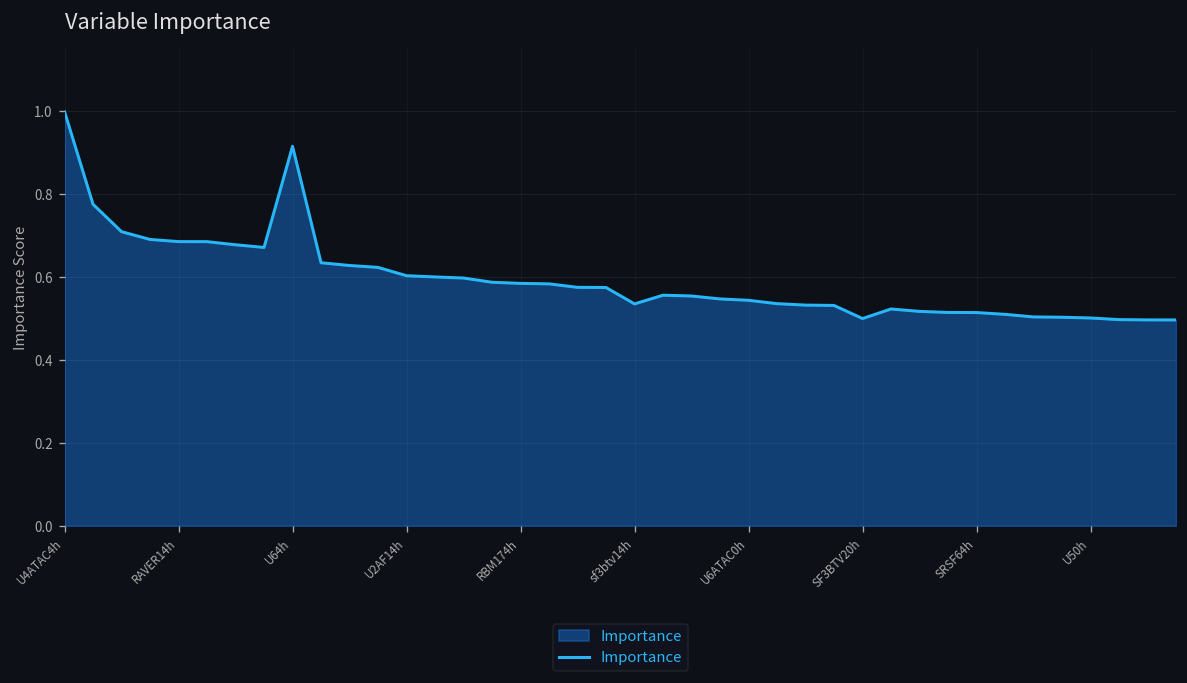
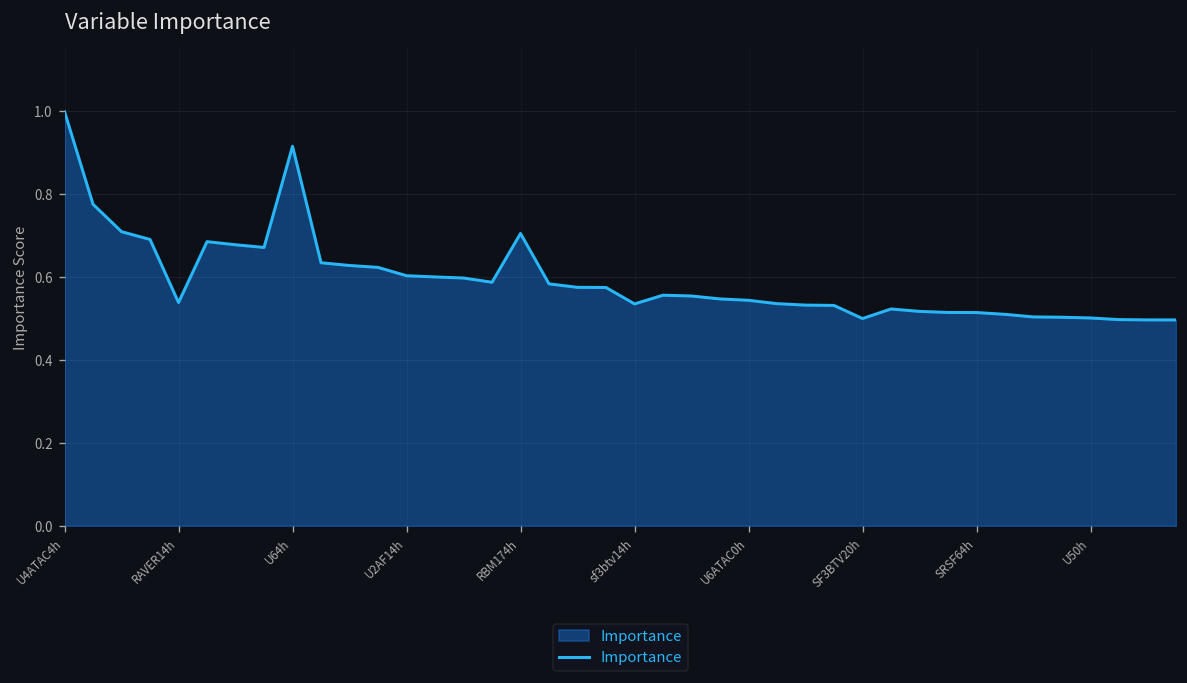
  {
    "U4ATAC4h": 1.00,
-   "RAVER14h": 0.68,
+   "RAVER14h": 0.54,
    "U64h": 0.91,
    "U2AF14h": 0.60,
-   "RBM174h": 0.58,
+   "RBM174h": 0.70,
    "sf3btv14h": 0.53,
    "U6ATAC0h": 0.54,
    "SF3BTV20h": 0.50,
    "SRSF64h": 0.51,
    "U50h": 0.50
  }
